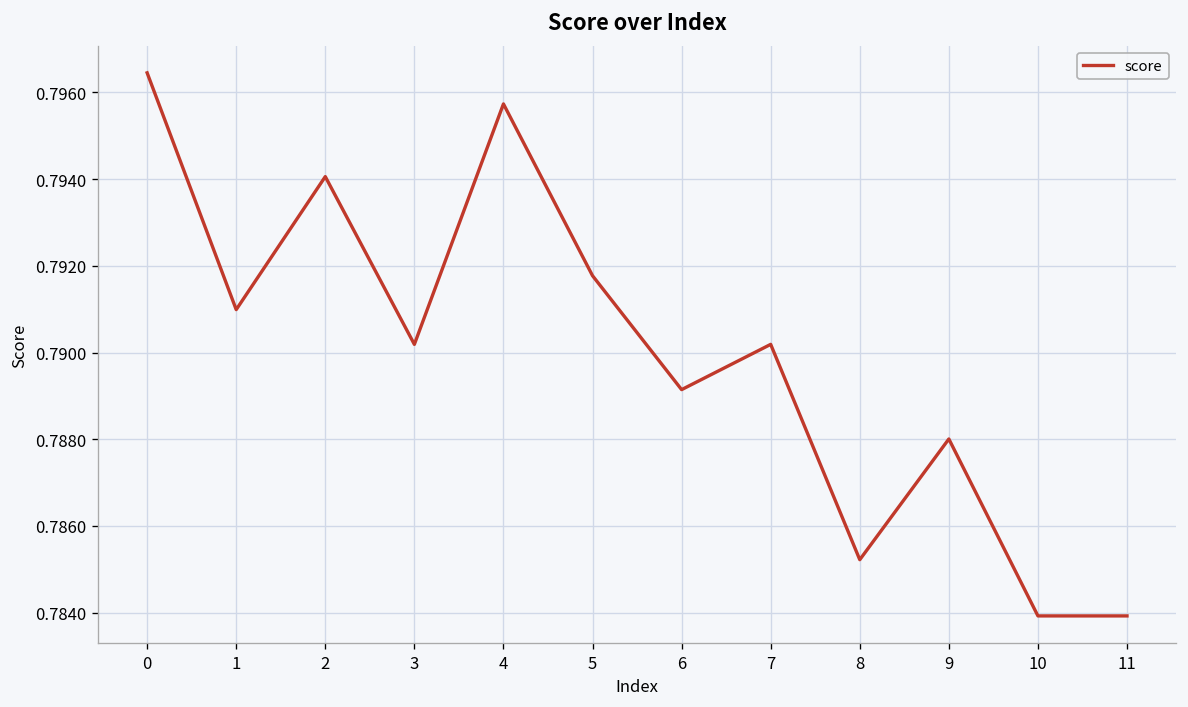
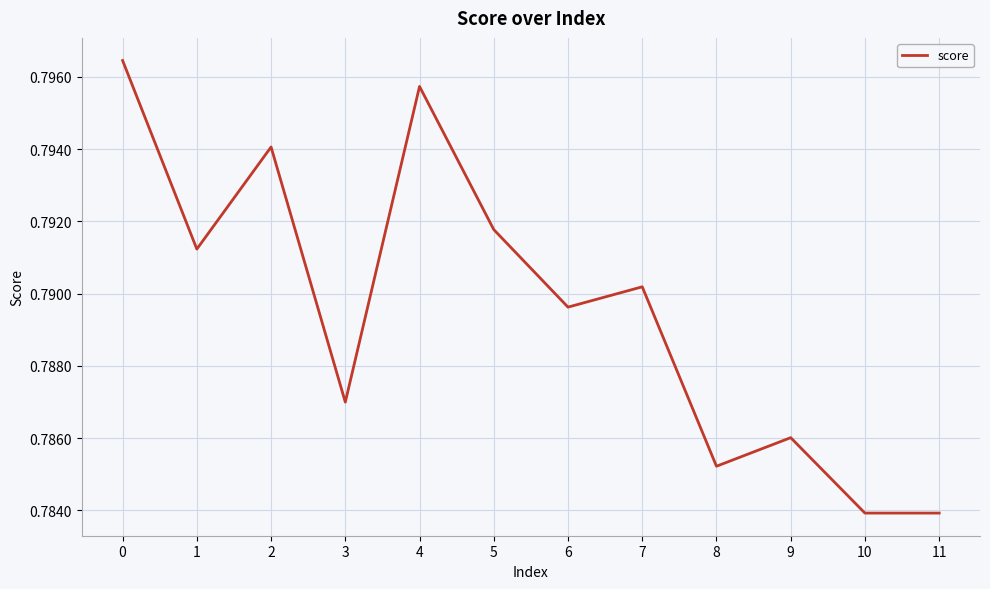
  {
    "0": 0.7965,
-   "1": 0.7910,
+   "1": 0.7912,
    "2": 0.7941,
-   "3": 0.7902,
+   "3": 0.7870,
    "4": 0.7957,
    "5": 0.7918,
-   "6": 0.7891,
+   "6": 0.7896,
    "7": 0.7902,
    "8": 0.7852,
-   "9": 0.7880,
+   "9": 0.7860,
    "10": 0.7839,
    "11": 0.7839
  }
